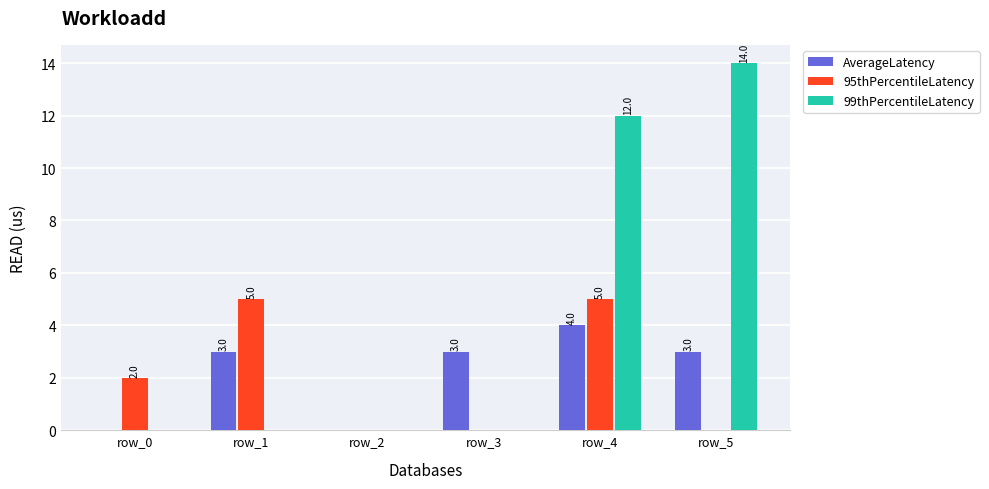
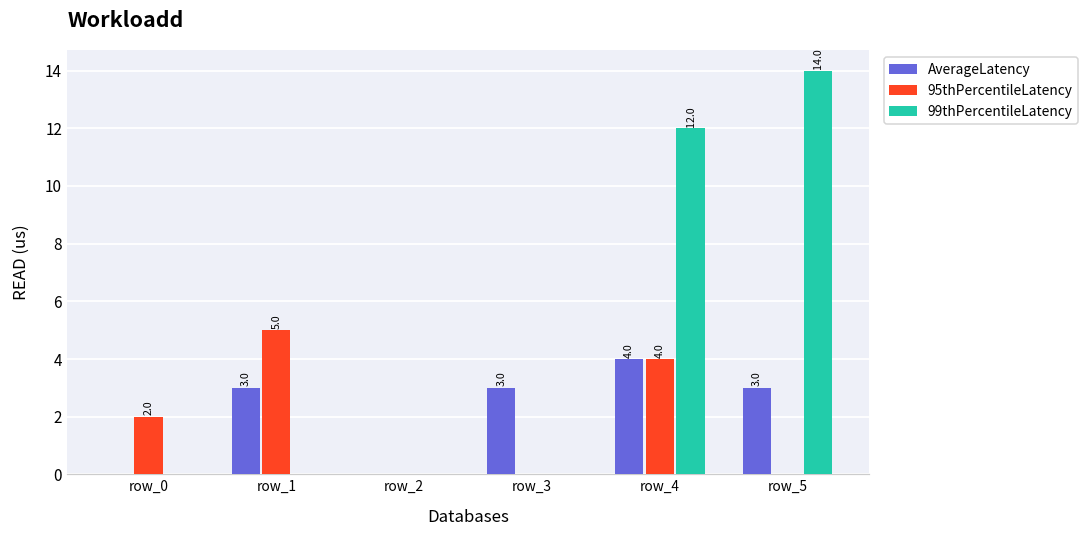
  {
    "AverageLatency": {
      "row_1": 3.0,
      "row_3": 3.0,
      "row_4": 4.0,
      "row_5": 3.0
    },
    "95thPercentileLatency": {
      "row_0": 2.0,
      "row_1": 5.0,
-     "row_4": 5.0
+     "row_4": 4.0
    },
    "99thPercentileLatency": {
      "row_4": 12.0,
      "row_5": 14.0
    }
  }
